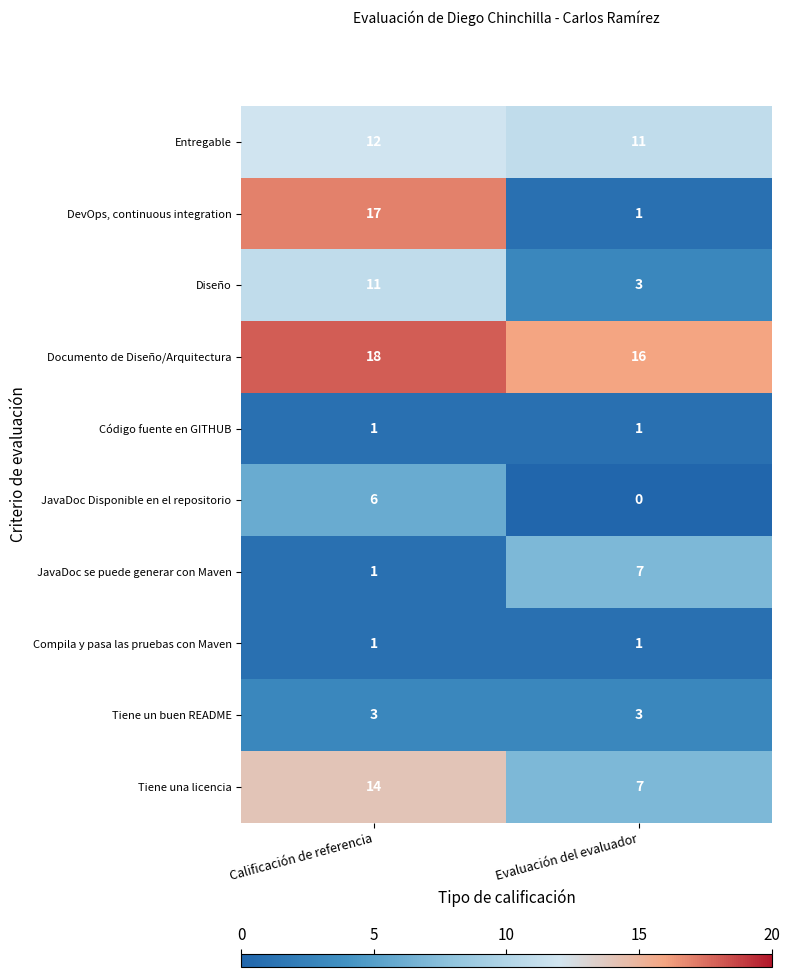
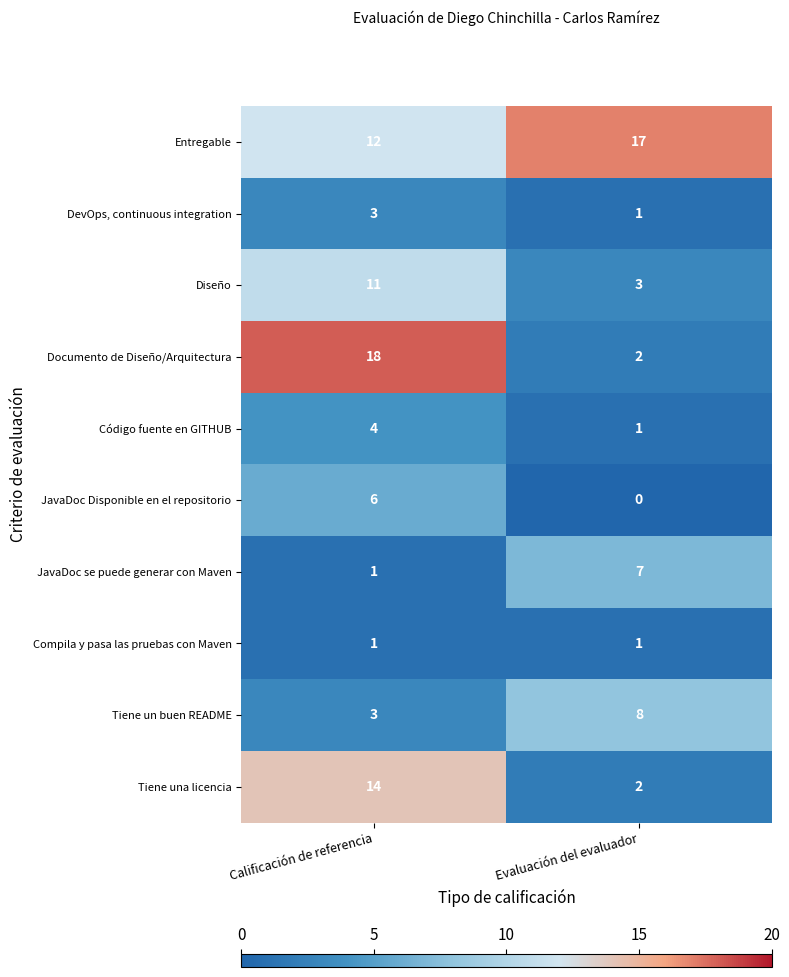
  {
    "Entregable": {
-     "Evaluación del evaluador": 11
+     "Evaluación del evaluador": 17
    },
    "DevOps, continuous integration": {
-     "Calificación de referencia": 17,
+     "Calificación de referencia": 3,
      "Evaluación del evaluador": 1
    },
    "Diseño": {
      "Calificación de referencia": 11,
      "Evaluación del evaluador": 3
    },
    "Documento de Diseño/Arquitectura": {
      "Calificación de referencia": 18,
-     "Evaluación del evaluador": 16
+     "Evaluación del evaluador": 2
    },
    "Código fuente en GITHUB": {
-     "Calificación de referencia": 1,
+     "Calificación de referencia": 4,
      "Evaluación del evaluador": 1
    },
    "JavaDoc Disponible en el repositorio": {
      "Calificación de referencia": 6,
      "Evaluación del evaluador": 0
    },
    "JavaDoc se puede generar con Maven": {
      "Calificación de referencia": 1,
      "Evaluación del evaluador": 7
    },
    "Compila y pasa las pruebas con Maven": {
      "Calificación de referencia": 1,
      "Evaluación del evaluador": 1
    },
    "Tiene un buen README": {
      "Calificación de referencia": 3,
-     "Evaluación del evaluador": 3
+     "Evaluación del evaluador": 8
    },
    "Tiene una licencia": {
      "Calificación de referencia": 14,
-     "Evaluación del evaluador": 7
+     "Evaluación del evaluador": 2
    }
  }
